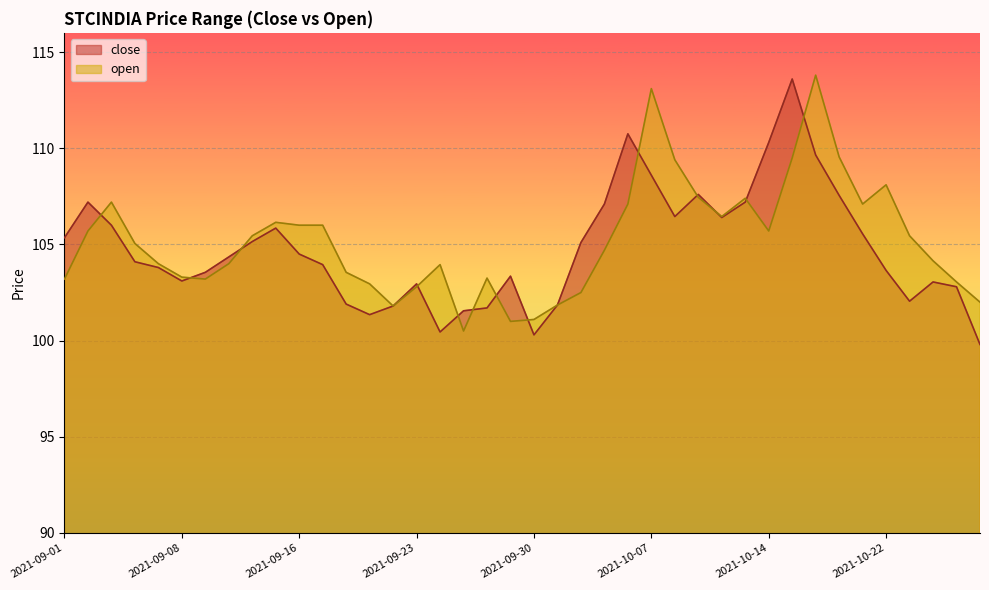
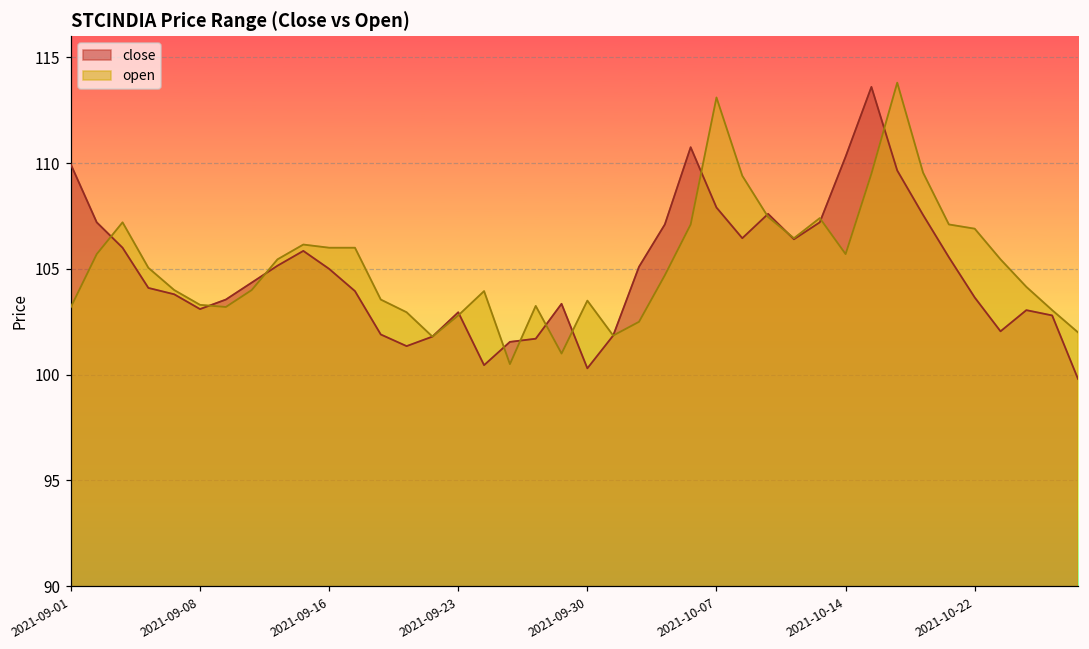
  {
    "close": {
-     "2021-09-01": 105.4,
+     "2021-09-01": 109.9,
      "2021-09-08": 103.1,
-     "2021-09-16": 104.5,
+     "2021-09-16": 105.0,
      "2021-09-23": 103.0,
      "2021-09-30": 100.3,
-     "2021-10-07": 108.6,
+     "2021-10-07": 107.9,
      "2021-10-14": 110.3,
      "2021-10-22": 103.7
    },
    "open": {
      "2021-09-01": 103.2,
      "2021-09-08": 103.3,
      "2021-09-16": 106.0,
      "2021-09-23": 102.8,
-     "2021-09-30": 101.1,
+     "2021-09-30": 103.5,
      "2021-10-07": 113.1,
      "2021-10-14": 105.7,
-     "2021-10-22": 108.1
+     "2021-10-22": 106.9
    }
  }
